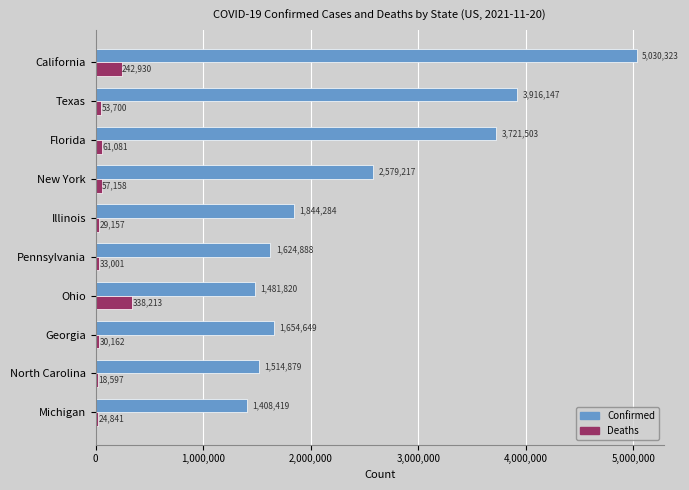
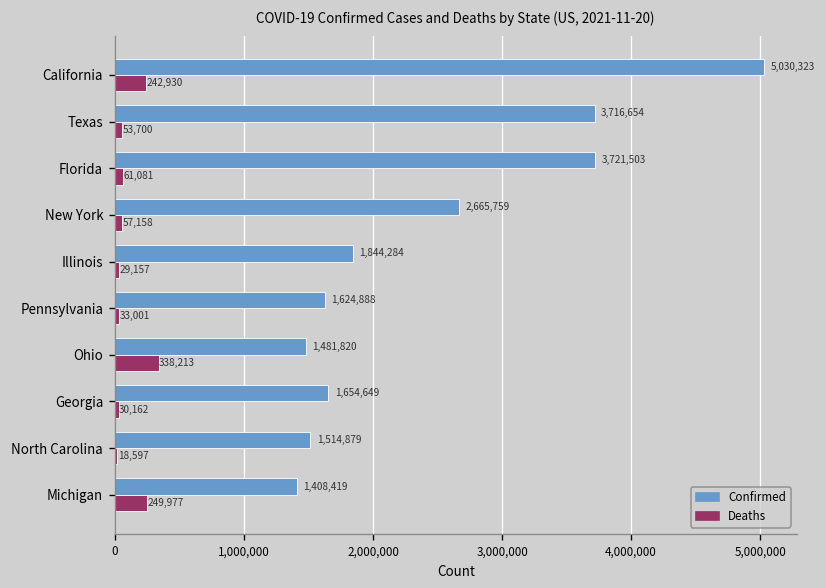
  {
    "Confirmed": {
      "California": "5,030,323",
-     "Texas": "3,916,147",
+     "Texas": "3,716,654",
      "Florida": "3,721,503",
-     "New York": "2,579,217",
+     "New York": "2,665,759",
      "Illinois": "1,844,284",
      "Pennsylvania": "1,624,888",
      "Ohio": "1,481,820",
      "Georgia": "1,654,649",
      "North Carolina": "1,514,879",
      "Michigan": "1,408,419"
    },
    "Deaths": {
      "California": "242,930",
      "Texas": "53,700",
      "Florida": "61,081",
      "New York": "57,158",
      "Illinois": "29,157",
      "Pennsylvania": "33,001",
      "Ohio": "338,213",
      "Georgia": "30,162",
      "North Carolina": "18,597",
-     "Michigan": "24,841"
+     "Michigan": "249,977"
    }
  }
